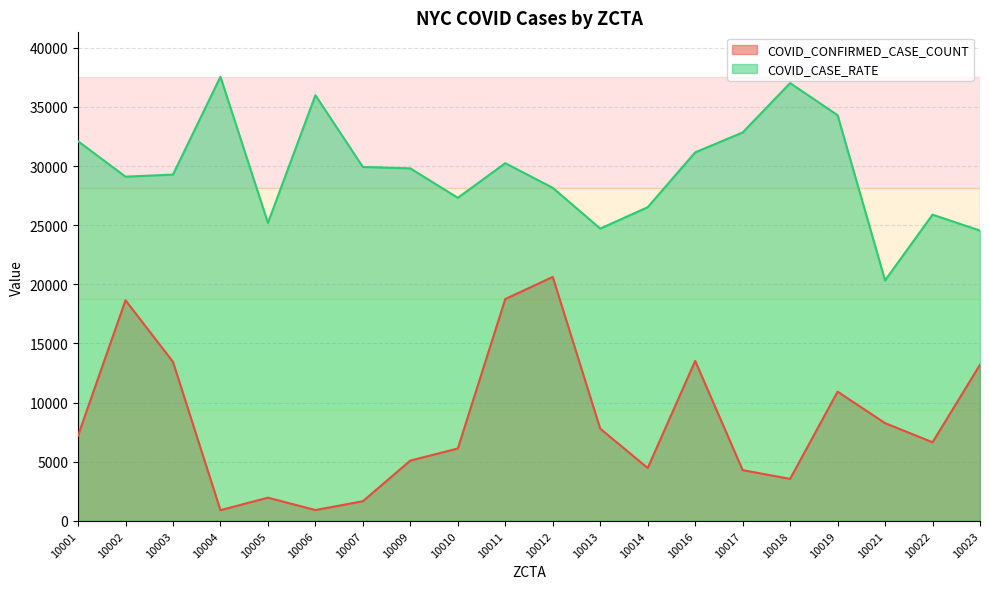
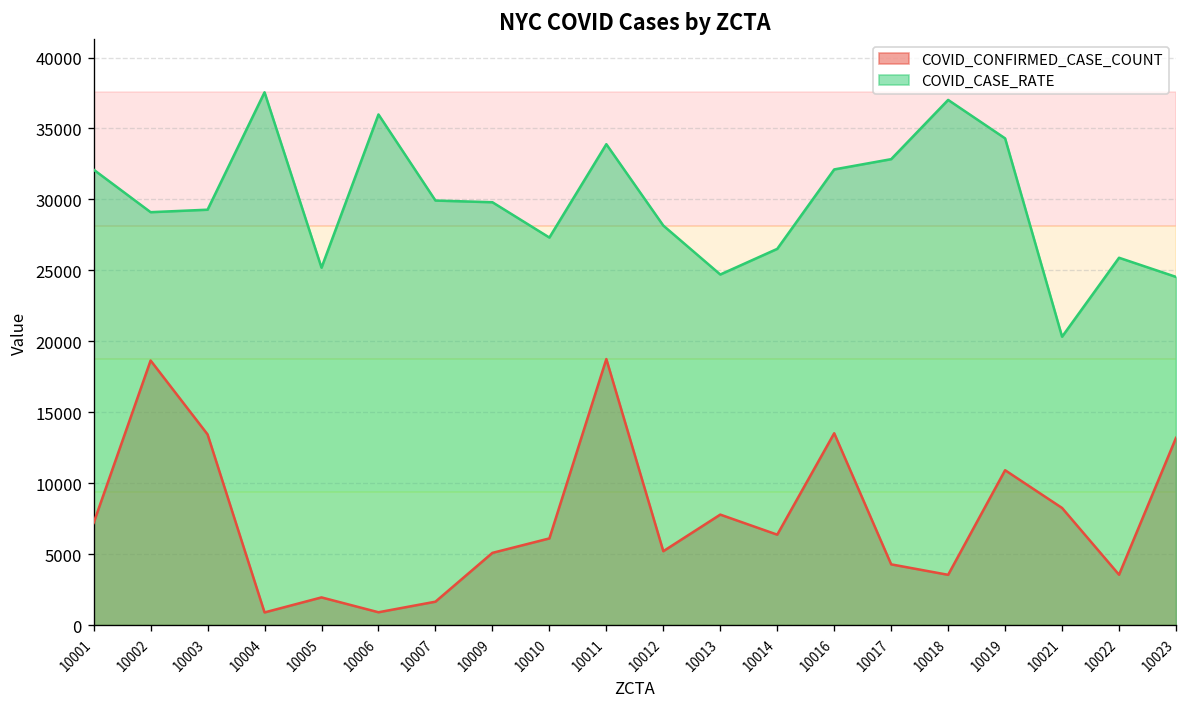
  {
    "COVID_CONFIRMED_CASE_COUNT": {
      "10001": 7200,
      "10002": 18700,
      "10003": 13400,
      "10004": 900,
      "10005": 2000,
      "10006": 900,
      "10007": 1700,
      "10009": 5100,
      "10010": 6100,
      "10011": 18800,
-     "10012": 20600,
+     "10012": 5200,
      "10013": 7800,
-     "10014": 4500,
+     "10014": 6400,
      "10016": 13500,
      "10017": 4300,
      "10018": 3500,
      "10019": 10900,
      "10021": 8300,
-     "10022": 6600,
+     "10022": 3600,
      "10023": 13200
    },
    "COVID_CASE_RATE": {
      "10001": 32100,
      "10002": 29100,
      "10003": 29300,
      "10004": 37500,
      "10005": 25200,
      "10006": 36000,
      "10007": 29900,
      "10009": 29800,
      "10010": 27300,
-     "10011": 30200,
+     "10011": 33900,
      "10012": 28200,
      "10013": 24700,
      "10014": 26500,
-     "10016": 31200,
+     "10016": 32100,
      "10017": 32800,
      "10018": 37000,
      "10019": 34300,
      "10021": 20300,
      "10022": 25900,
      "10023": 24500
    }
  }
